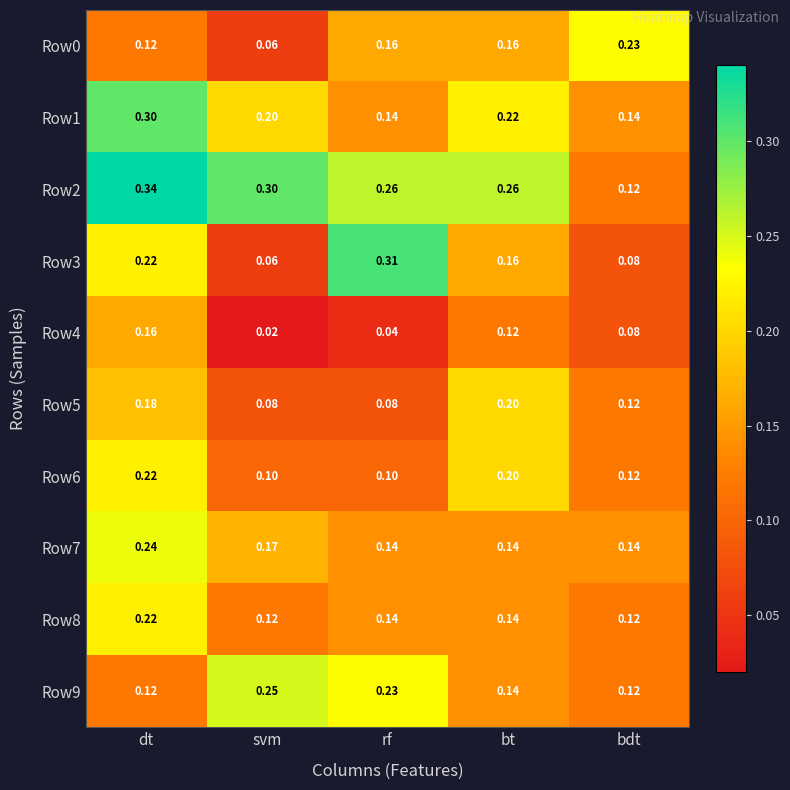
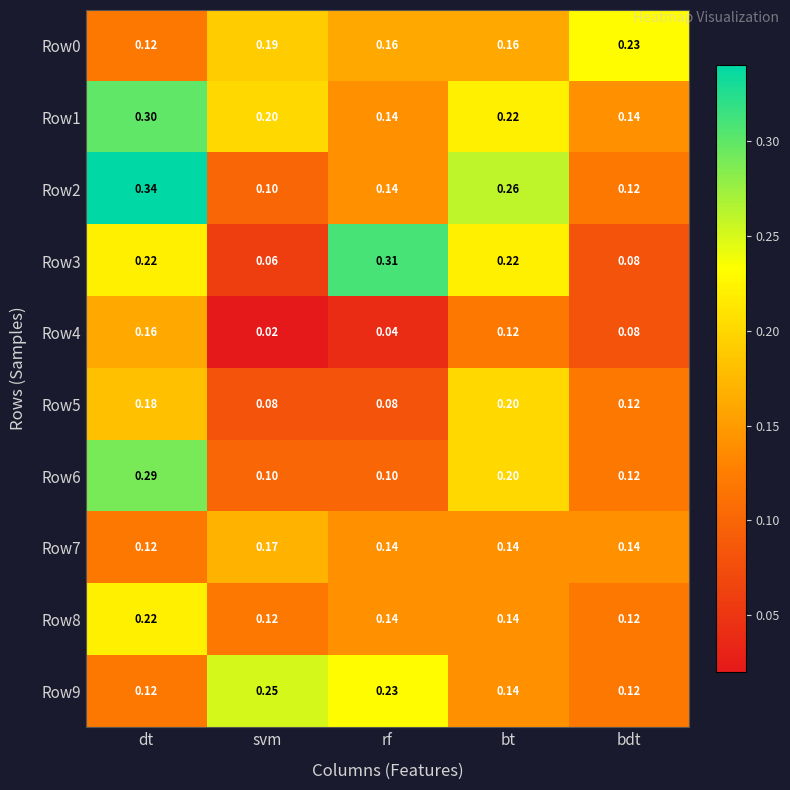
  {
    "Row0": {
      "dt": 0.12,
-     "svm": 0.06,
+     "svm": 0.19,
      "rf": 0.16,
      "bt": 0.16,
      "bdt": 0.23
    },
    "Row1": {
      "dt": 0.30,
      "svm": 0.20,
      "rf": 0.14,
      "bt": 0.22,
      "bdt": 0.14
    },
    "Row2": {
      "dt": 0.34,
-     "svm": 0.30,
-     "rf": 0.26,
+     "svm": 0.10,
+     "rf": 0.14,
      "bt": 0.26,
      "bdt": 0.12
    },
    "Row3": {
      "dt": 0.22,
      "svm": 0.06,
      "rf": 0.31,
-     "bt": 0.16,
+     "bt": 0.22,
      "bdt": 0.08
    },
    "Row4": {
      "dt": 0.16,
      "svm": 0.02,
      "rf": 0.04,
      "bt": 0.12,
      "bdt": 0.08
    },
    "Row5": {
      "dt": 0.18,
      "svm": 0.08,
      "rf": 0.08,
      "bt": 0.20,
      "bdt": 0.12
    },
    "Row6": {
-     "dt": 0.22,
+     "dt": 0.29,
      "svm": 0.10,
      "rf": 0.10,
      "bt": 0.20,
      "bdt": 0.12
    },
    "Row7": {
-     "dt": 0.24,
+     "dt": 0.12,
      "svm": 0.17,
      "rf": 0.14,
      "bt": 0.14,
      "bdt": 0.14
    },
    "Row8": {
      "dt": 0.22,
      "svm": 0.12,
      "rf": 0.14,
      "bt": 0.14,
      "bdt": 0.12
    },
    "Row9": {
      "dt": 0.12,
      "svm": 0.25,
      "rf": 0.23,
      "bt": 0.14,
      "bdt": 0.12
    }
  }
